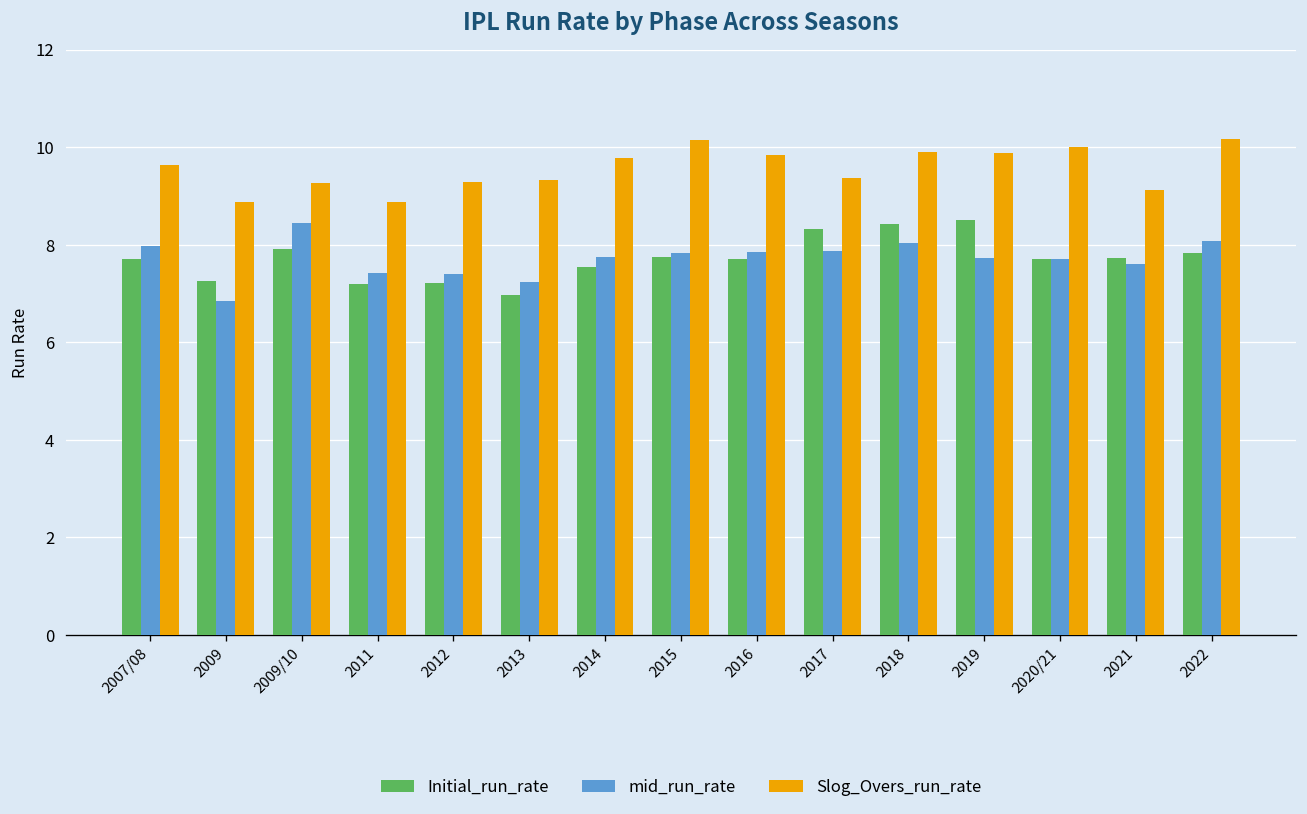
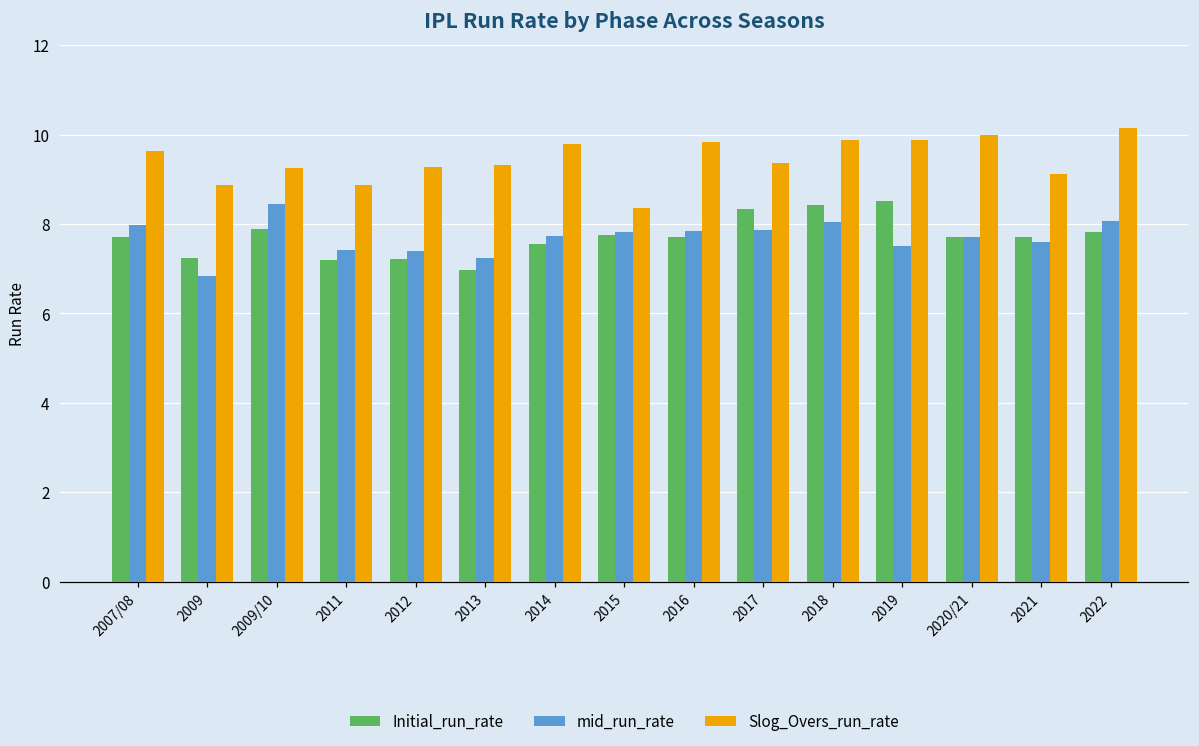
  {
    "Initial_run_rate": {
      "2007/08": 7.7,
      "2009": 7.3,
      "2009/10": 7.9,
      "2011": 7.2,
      "2012": 7.2,
      "2013": 7.0,
      "2014": 7.6,
      "2015": 7.8,
      "2016": 7.7,
      "2017": 8.3,
      "2018": 8.4,
      "2019": 8.5,
      "2020/21": 7.7,
      "2021": 7.7,
      "2022": 7.8
    },
    "mid_run_rate": {
      "2007/08": 8.0,
      "2009": 6.8,
      "2009/10": 8.4,
      "2011": 7.4,
      "2012": 7.4,
      "2013": 7.2,
      "2014": 7.7,
      "2015": 7.8,
      "2016": 7.8,
      "2017": 7.9,
      "2018": 8.0,
-     "2019": 7.7,
+     "2019": 7.5,
      "2020/21": 7.7,
      "2021": 7.6,
      "2022": 8.1
    },
    "Slog_Overs_run_rate": {
      "2007/08": 9.6,
      "2009": 8.9,
      "2009/10": 9.3,
      "2011": 8.9,
      "2012": 9.3,
      "2013": 9.3,
      "2014": 9.8,
-     "2015": 10.1,
+     "2015": 8.4,
      "2016": 9.8,
      "2017": 9.4,
      "2018": 9.9,
      "2019": 9.9,
      "2020/21": 10.0,
      "2021": 9.1,
      "2022": 10.2
    }
  }
